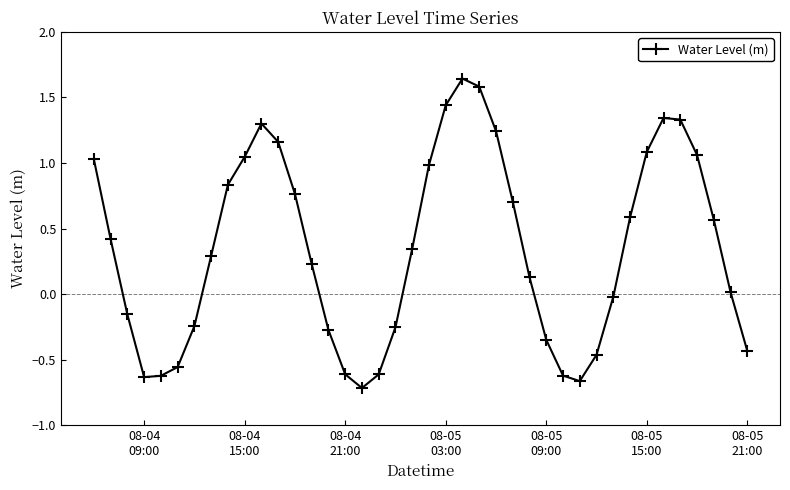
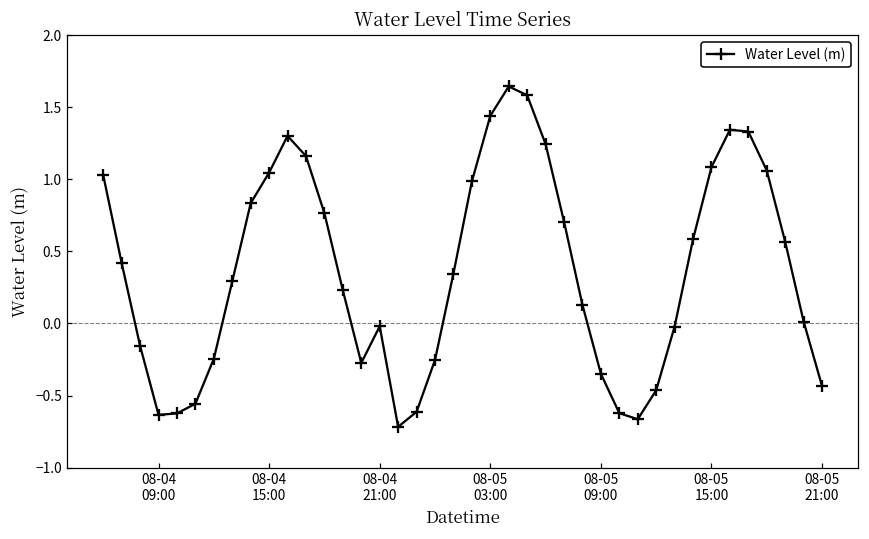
  {
    "08-04 09:00": -0.63,
    "08-04 15:00": 1.05,
-   "08-04 21:00": -0.61,
+   "08-04 21:00": -0.02,
    "08-05 03:00": 1.44,
    "08-05 09:00": -0.35,
    "08-05 15:00": 1.08,
    "08-05 21:00": -0.43
  }
